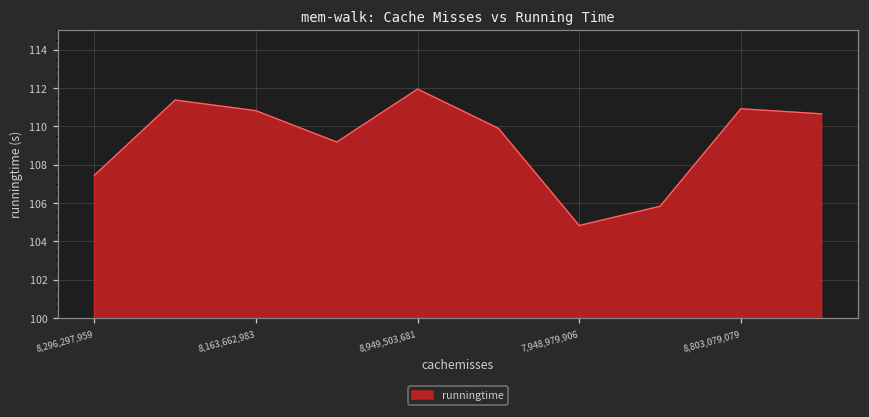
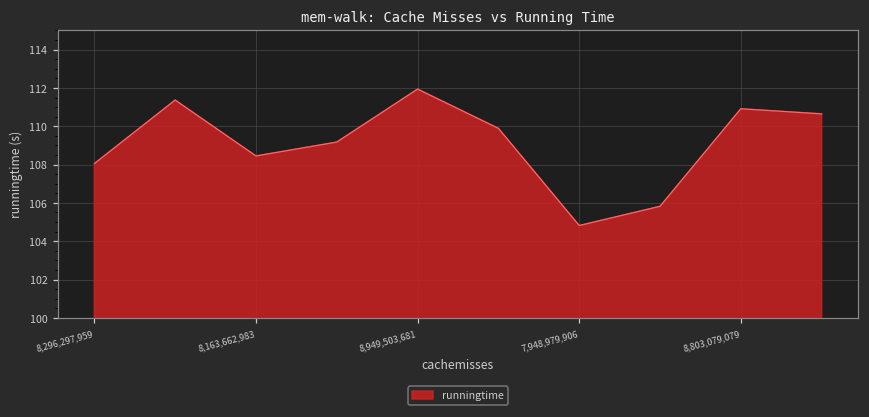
  {
-   "8,296,297,959": 107.4,
-   "8,163,662,983": 110.8,
+   "8,296,297,959": 108.1,
+   "8,163,662,983": 108.5,
    "8,949,503,681": 111.9,
    "7,948,979,906": 104.8,
    "8,803,079,079": 110.9
  }
